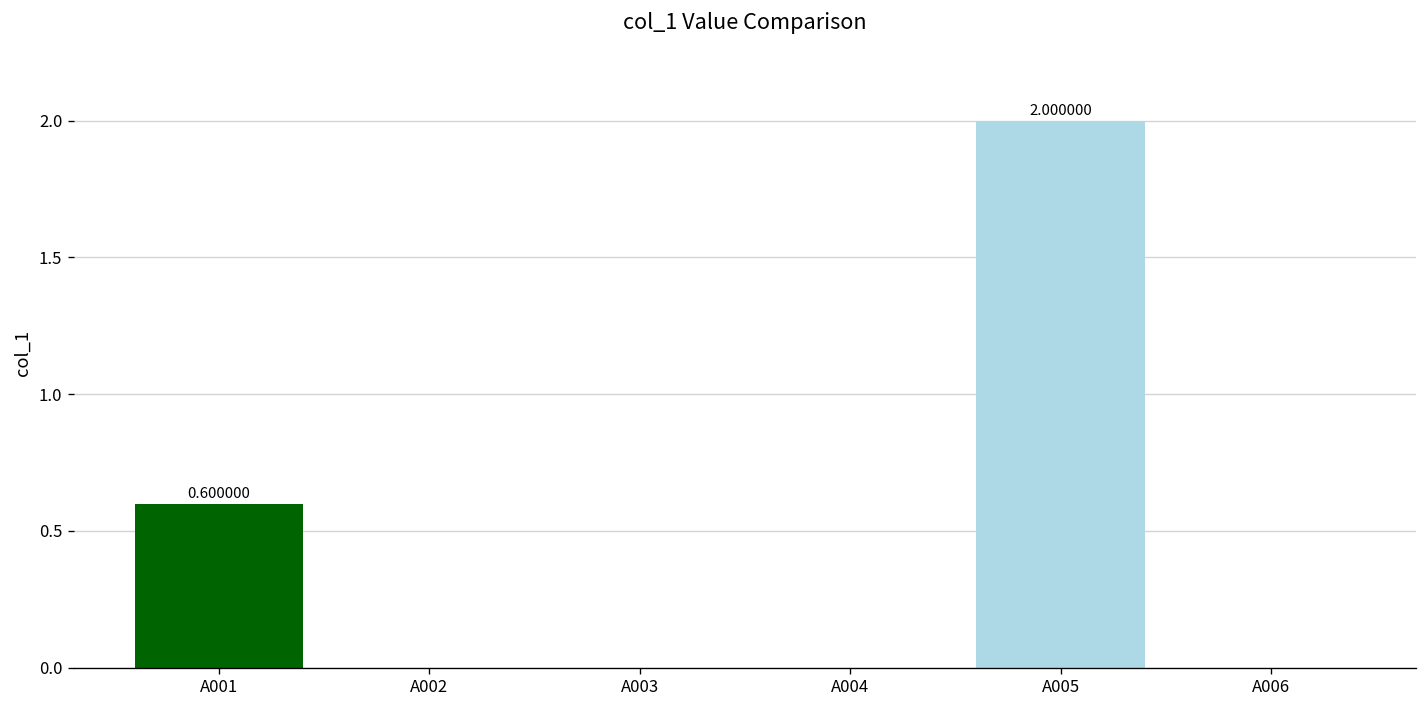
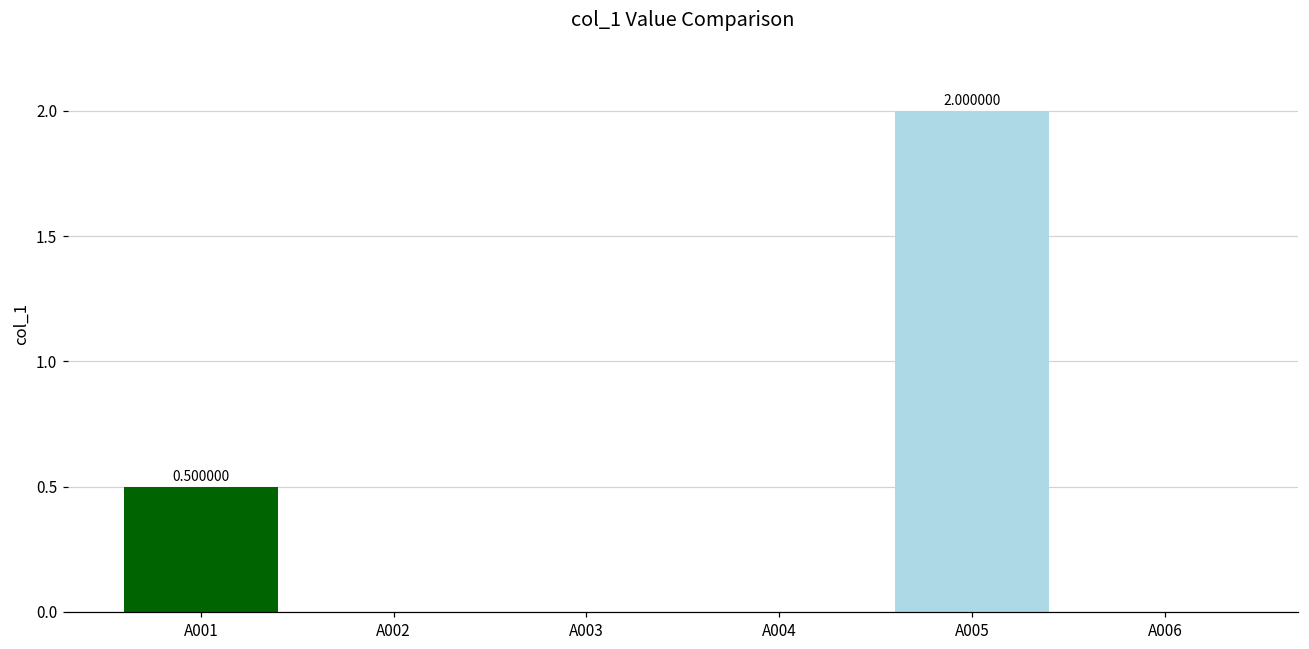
  {
-   "A001": 0.600000,
+   "A001": 0.500000,
    "A005": 2.000000
  }
